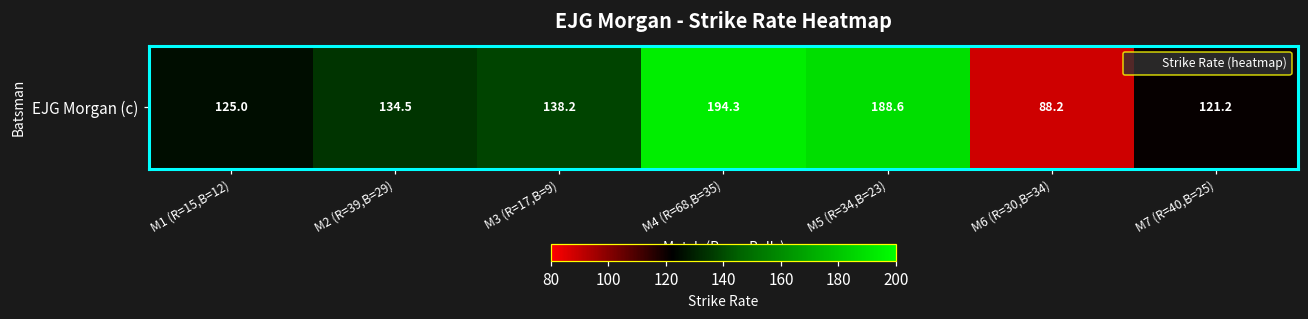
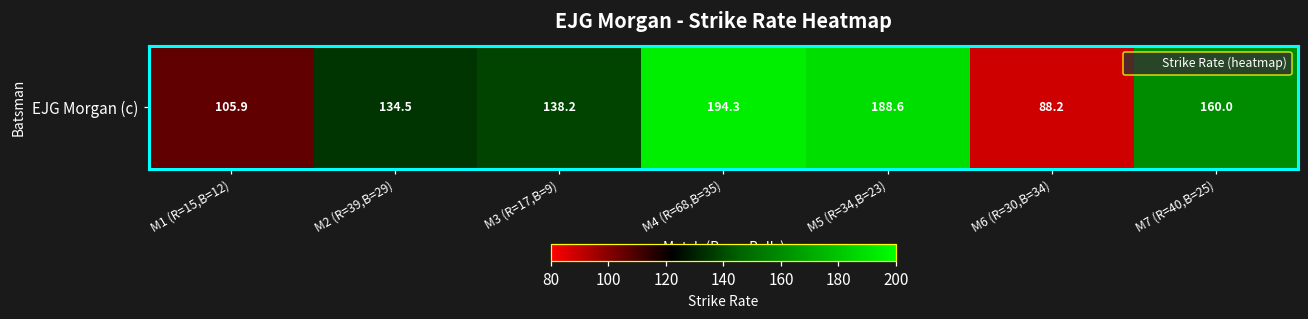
  {
    "EJG Morgan (c)": {
-     "M1 (R=15,B=12)": 125.0,
+     "M1 (R=15,B=12)": 105.9,
      "M2 (R=39,B=29)": 134.5,
      "M3 (R=17,B=9)": 138.2,
      "M4 (R=68,B=35)": 194.3,
      "M5 (R=34,B=23)": 188.6,
      "M6 (R=30,B=34)": 88.2,
-     "M7 (R=40,B=25)": 121.2
+     "M7 (R=40,B=25)": 160.0
    }
  }
